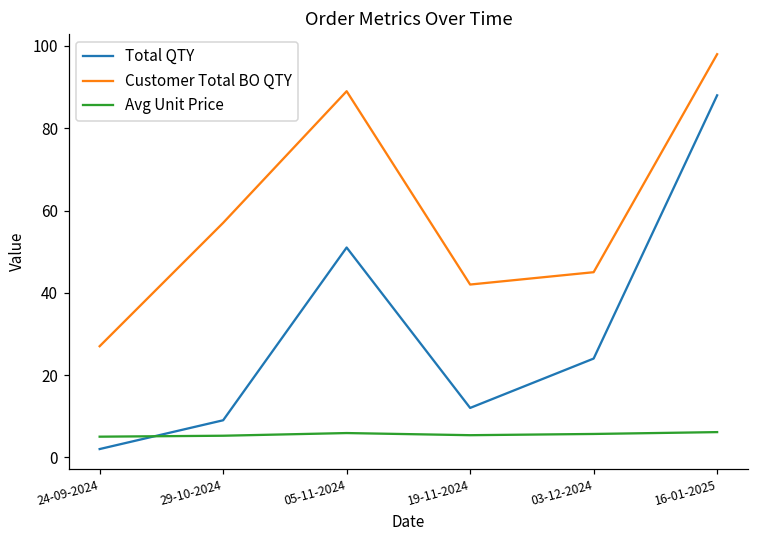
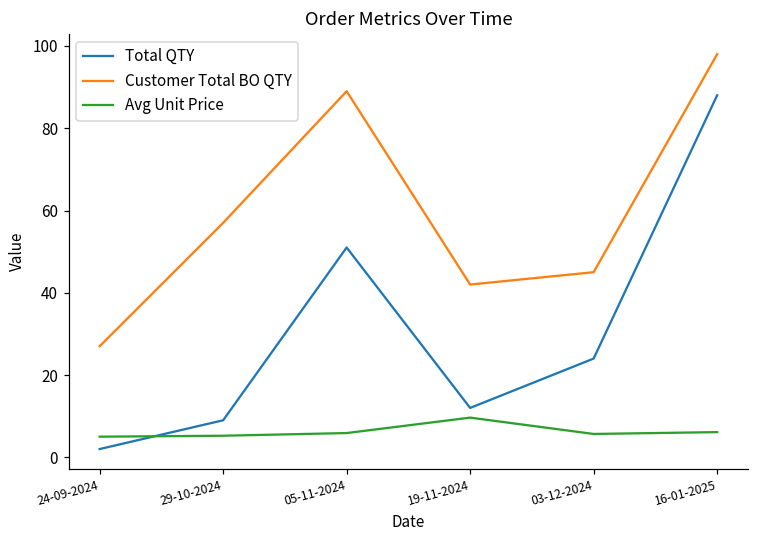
  {
    "Total QTY": {
      "24-09-2024": 2,
      "29-10-2024": 9,
      "05-11-2024": 51,
      "19-11-2024": 12,
      "03-12-2024": 24,
      "16-01-2025": 88
    },
    "Customer Total BO QTY": {
      "24-09-2024": 27,
      "29-10-2024": 57,
      "05-11-2024": 89,
      "19-11-2024": 42,
      "03-12-2024": 45,
      "16-01-2025": 98
    },
    "Avg Unit Price": {
      "24-09-2024": 5,
      "29-10-2024": 5,
      "05-11-2024": 6,
-     "19-11-2024": 5,
+     "19-11-2024": 10,
      "03-12-2024": 6,
      "16-01-2025": 6
    }
  }
